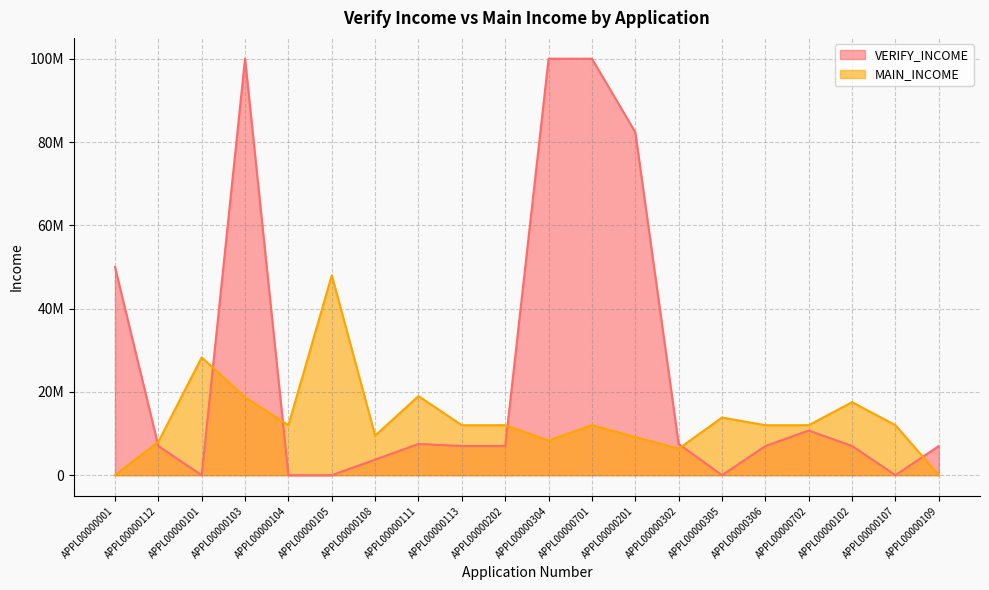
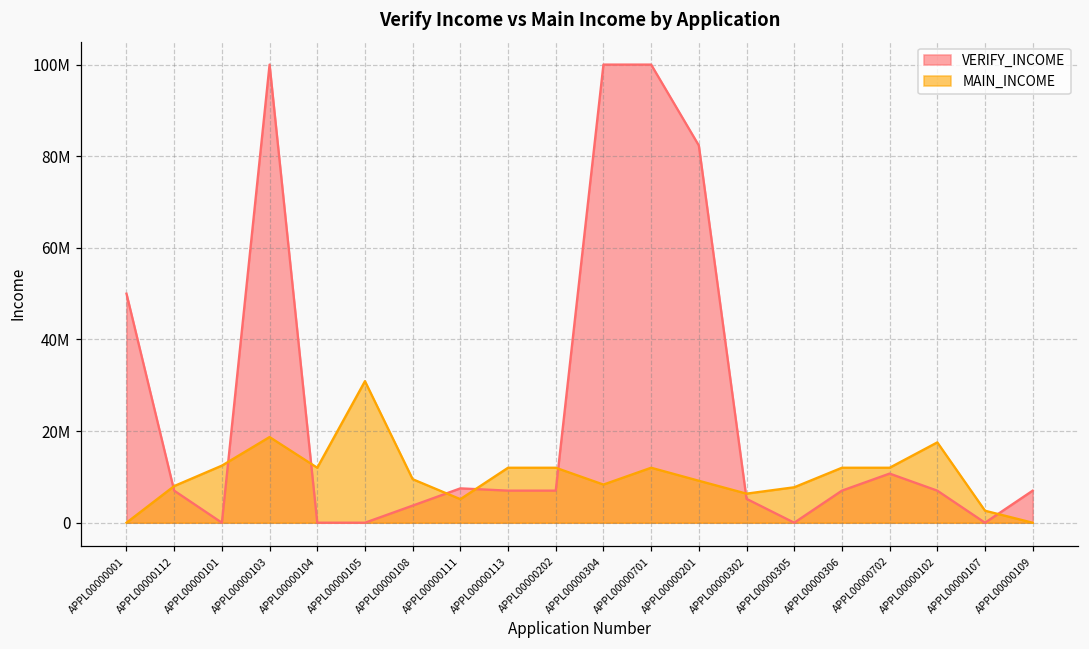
  {
    "VERIFY_INCOME": {
      "APPL00000001": 50000000,
      "APPL00000112": 7000000,
      "APPL00000101": 0,
      "APPL00000103": 100000000,
      "APPL00000104": 0,
      "APPL00000105": 0,
      "APPL00000108": 4000000,
      "APPL00000111": 8000000,
      "APPL00000113": 7000000,
      "APPL00000202": 7000000,
      "APPL00000304": 100000000,
      "APPL00000701": 100000000,
      "APPL00000201": 82000000,
-     "APPL00000302": 8000000,
+     "APPL00000302": 5000000,
      "APPL00000305": 0,
      "APPL00000306": 7000000,
      "APPL00000702": 11000000,
      "APPL00000102": 7000000,
      "APPL00000107": 0,
      "APPL00000109": 7000000
    },
    "MAIN_INCOME": {
      "APPL00000001": 0,
      "APPL00000112": 8000000,
-     "APPL00000101": 28000000,
+     "APPL00000101": 12000000,
      "APPL00000103": 19000000,
      "APPL00000104": 12000000,
-     "APPL00000105": 48000000,
+     "APPL00000105": 31000000,
      "APPL00000108": 10000000,
-     "APPL00000111": 19000000,
+     "APPL00000111": 5000000,
      "APPL00000113": 12000000,
      "APPL00000202": 12000000,
      "APPL00000304": 8000000,
      "APPL00000701": 12000000,
      "APPL00000201": 9000000,
      "APPL00000302": 6000000,
-     "APPL00000305": 14000000,
+     "APPL00000305": 8000000,
      "APPL00000306": 12000000,
      "APPL00000702": 12000000,
      "APPL00000102": 18000000,
-     "APPL00000107": 12000000,
+     "APPL00000107": 3000000,
      "APPL00000109": 0
    }
  }
